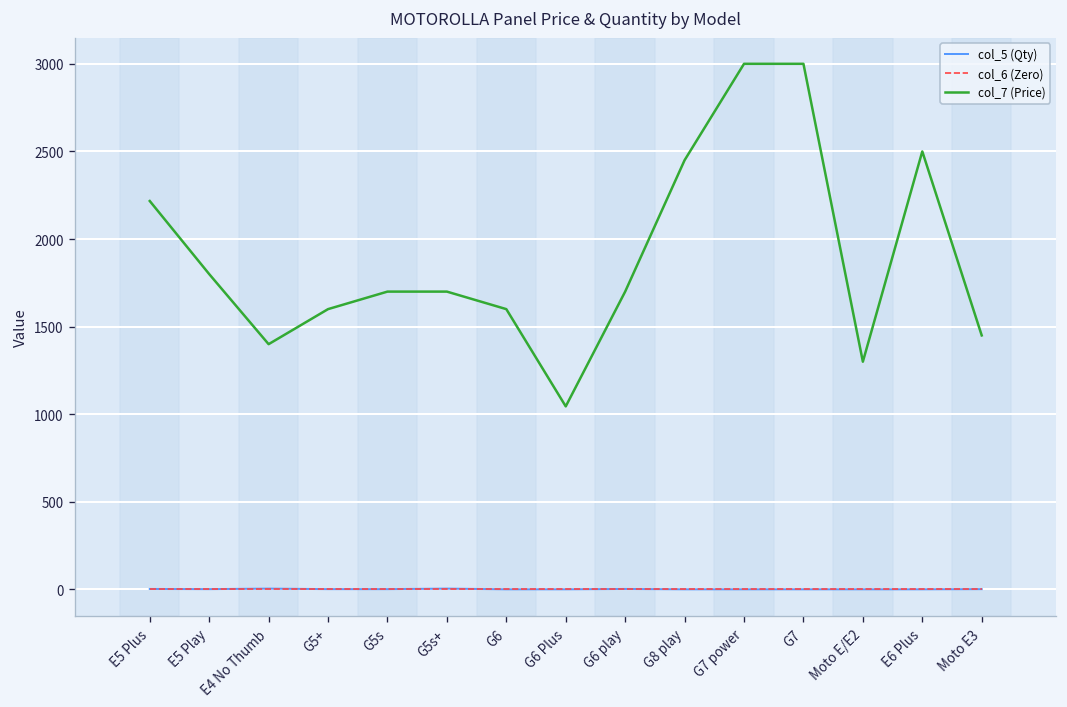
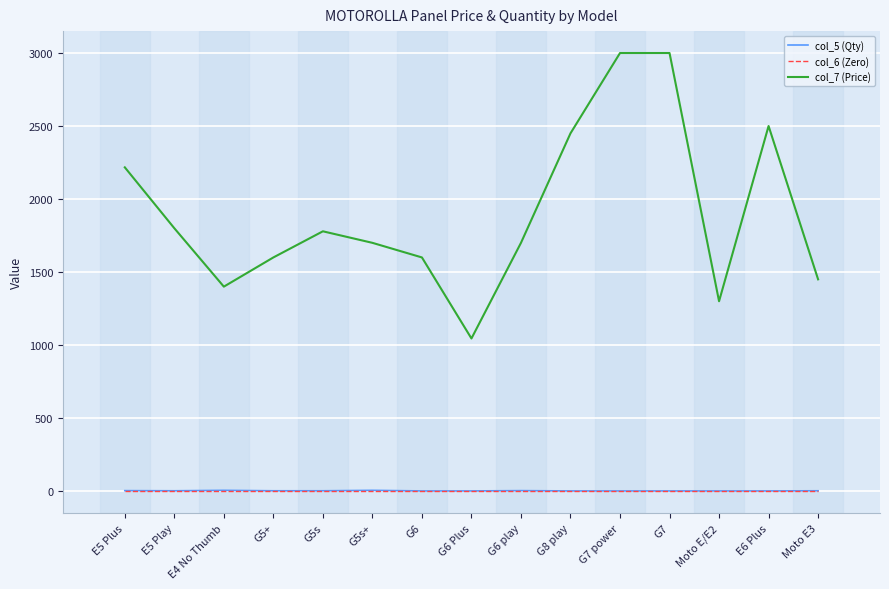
  {
    "col_7 (Price)": {
      "E5 Plus": 2220,
      "E5 Play": 1800,
      "E4 No Thumb": 1400,
      "G5+": 1600,
-     "G5s": 1700,
+     "G5s": 1780,
      "G5s+": 1700,
      "G6": 1600,
      "G6 Plus": 1050,
      "G6 play": 1700,
      "G8 play": 2450,
      "G7 power": 3000,
      "G7": 3000,
      "Moto E/E2": 1300,
      "E6 Plus": 2500,
      "Moto E3": 1450
    }
  }
